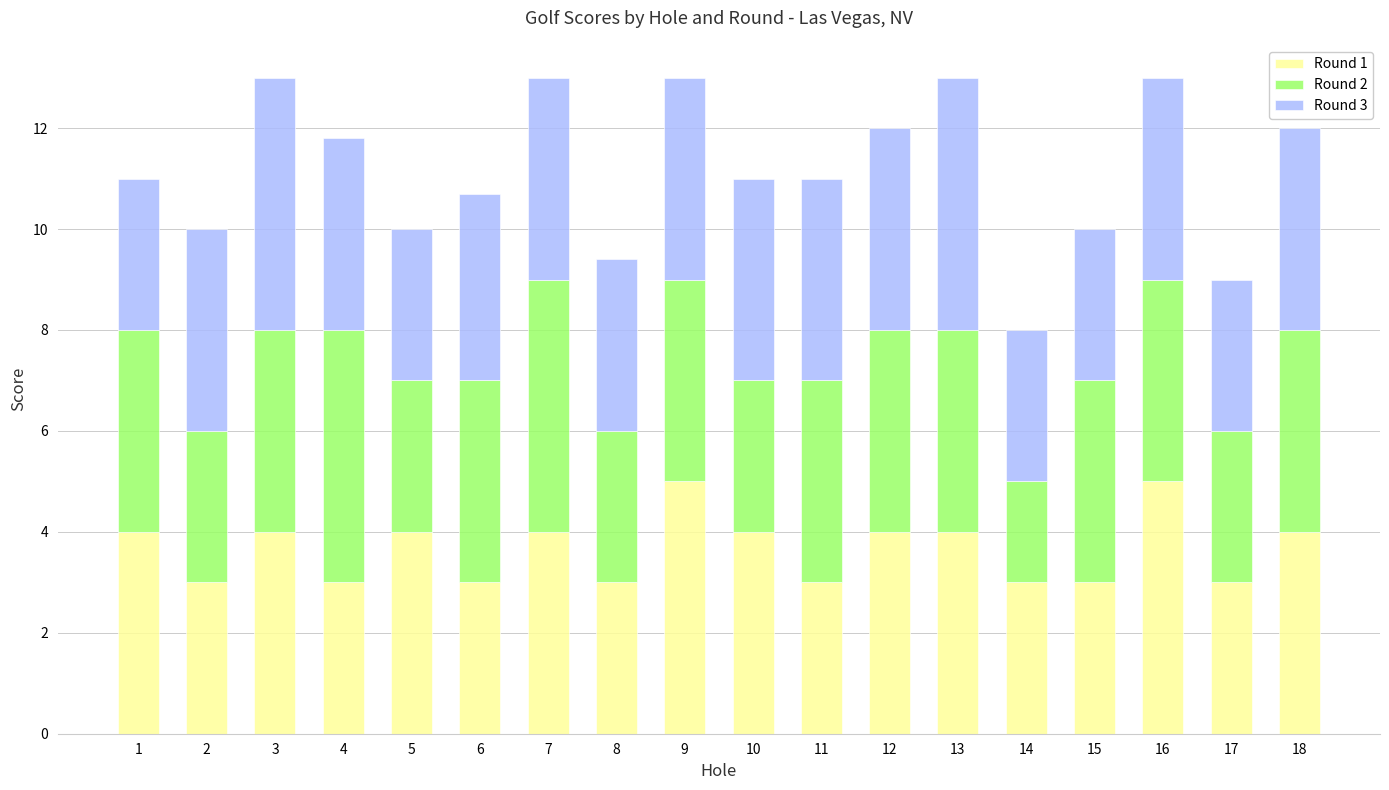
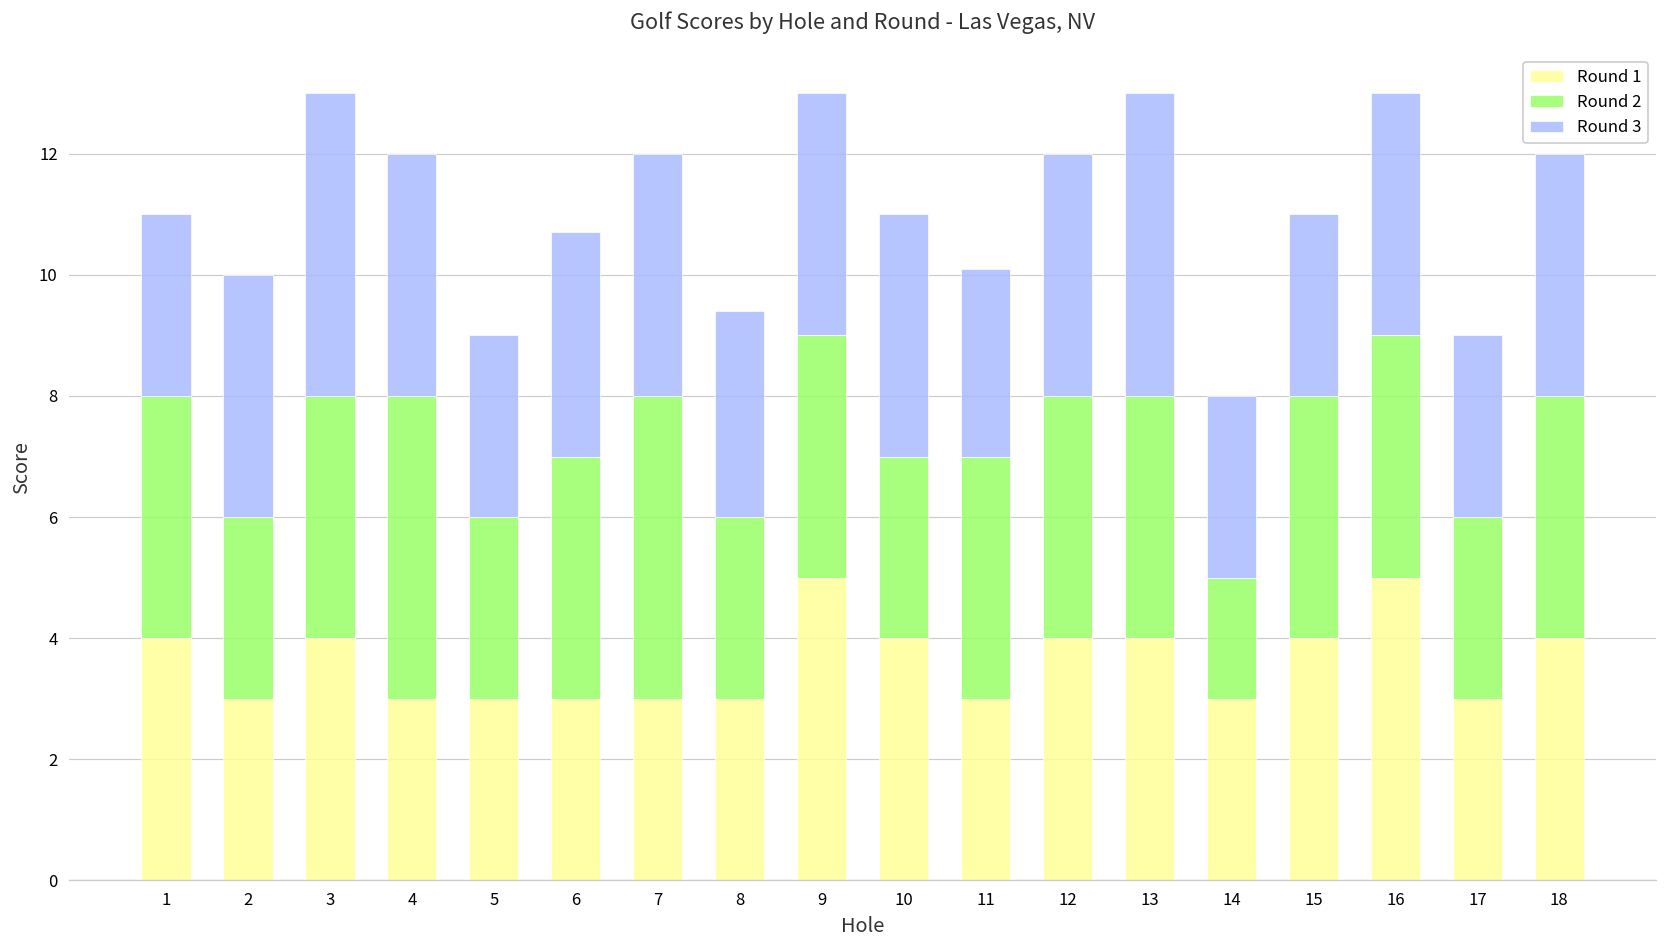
  {
    "Round 1": {
      "1": 4,
      "2": 3,
      "3": 4,
      "4": 3,
-     "5": 4,
+     "5": 3,
      "6": 3,
-     "7": 4,
+     "7": 3,
      "8": 3,
      "9": 5,
      "10": 4,
      "11": 3,
      "12": 4,
      "13": 4,
      "14": 3,
-     "15": 3,
+     "15": 4,
      "16": 5,
      "17": 3,
      "18": 4
    },
    "Round 2": {
      "1": 4.0,
      "2": 3.0,
      "3": 4.0,
      "4": 5.0,
      "5": 3.0,
      "6": 4.0,
      "7": 5.0,
      "8": 3.0,
      "9": 4.0,
      "10": 3.0,
      "11": 4.0,
      "12": 4.0,
      "13": 4.0,
      "14": 2.0,
      "15": 4.0,
      "16": 4.0,
      "17": 3.0,
      "18": 4.0
    },
    "Round 3": {
      "1": 3.0,
      "2": 4.0,
      "3": 5.0,
-     "4": 3.8,
+     "4": 4.0,
      "5": 3.0,
      "6": 3.7,
      "7": 4.0,
      "8": 3.4,
      "9": 4.0,
      "10": 4.0,
-     "11": 4.0,
+     "11": 3.1,
      "12": 4.0,
      "13": 5.0,
      "14": 3.0,
      "15": 3.0,
      "16": 4.0,
      "17": 3.0,
      "18": 4.0
    }
  }
